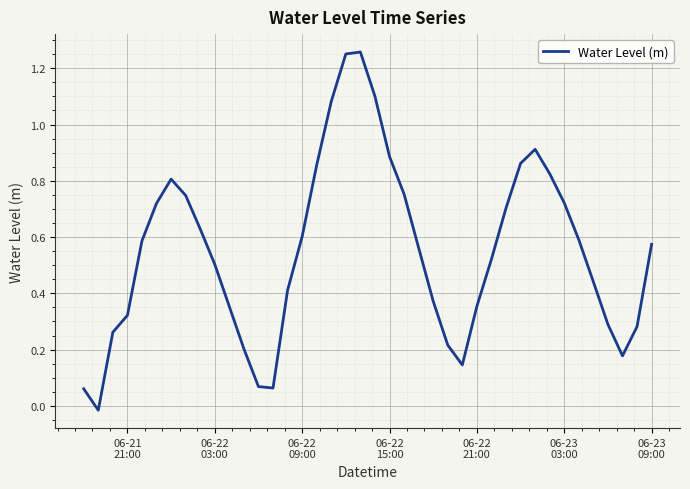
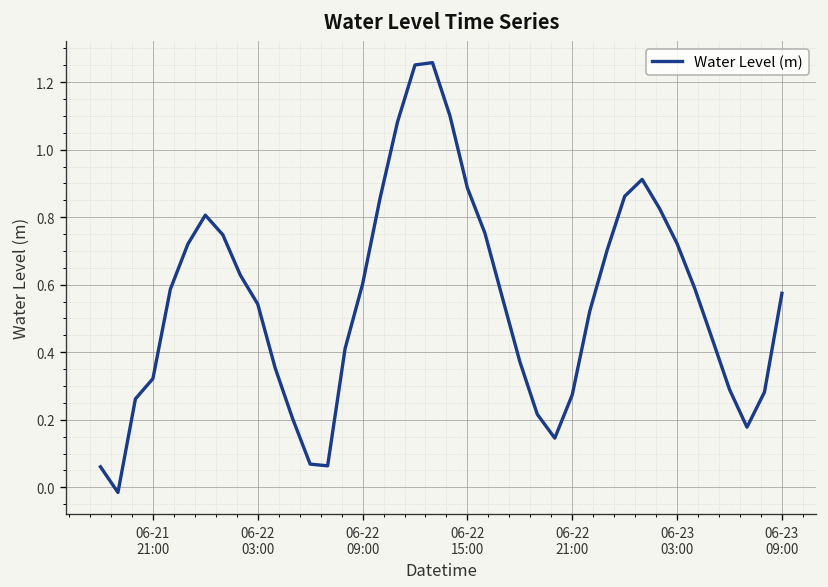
  {
    "06-21 21:00": 0.32,
-   "06-22 03:00": 0.50,
+   "06-22 03:00": 0.54,
    "06-22 09:00": 0.60,
    "06-22 15:00": 0.89,
-   "06-22 21:00": 0.35,
+   "06-22 21:00": 0.27,
    "06-23 03:00": 0.72,
    "06-23 09:00": 0.57
  }
